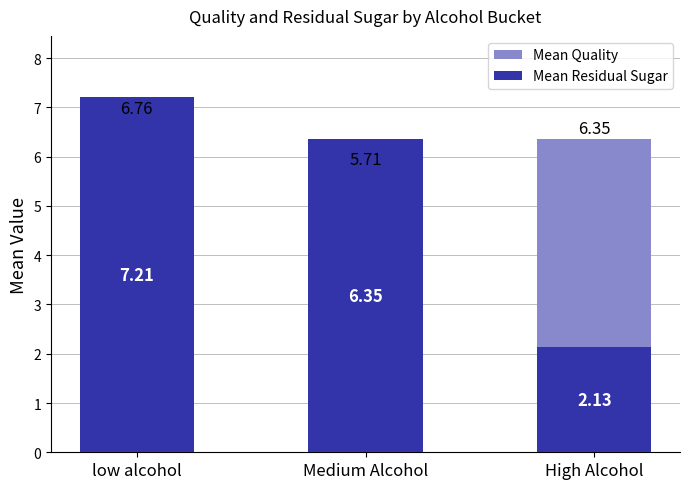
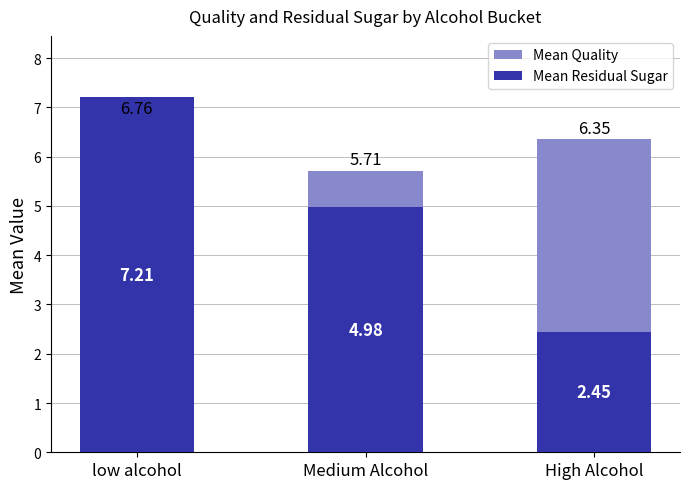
  {
    "Mean Quality": {
      "High Alcohol": 6.35
    },
    "Mean Residual Sugar": {
-     "Medium Alcohol": 6.35,
-     "High Alcohol": 2.13
+     "Medium Alcohol": 4.98,
+     "High Alcohol": 2.45
    }
  }
